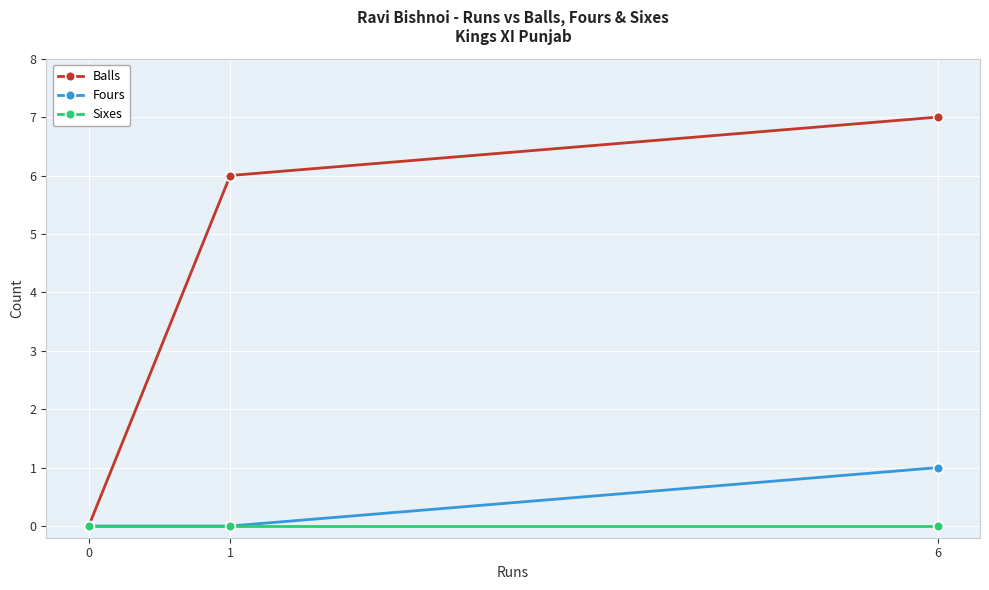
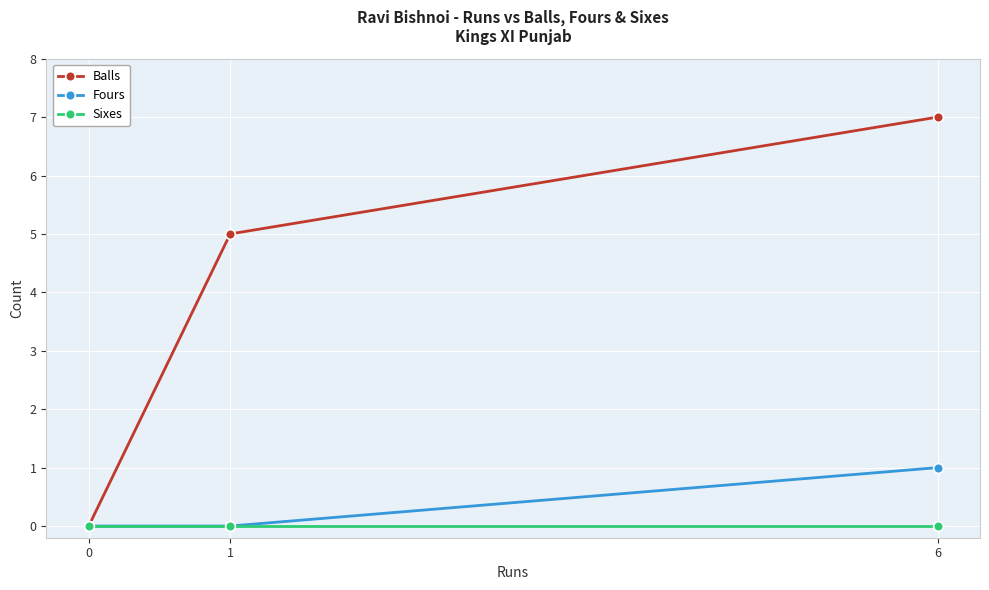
  {
    "Balls": {
-     "1": 6,
+     "1": 5,
      "6": 7
    },
    "Fours": {
      "6": 1
    },
    "Sixes": {
      "6": 0
    }
  }
